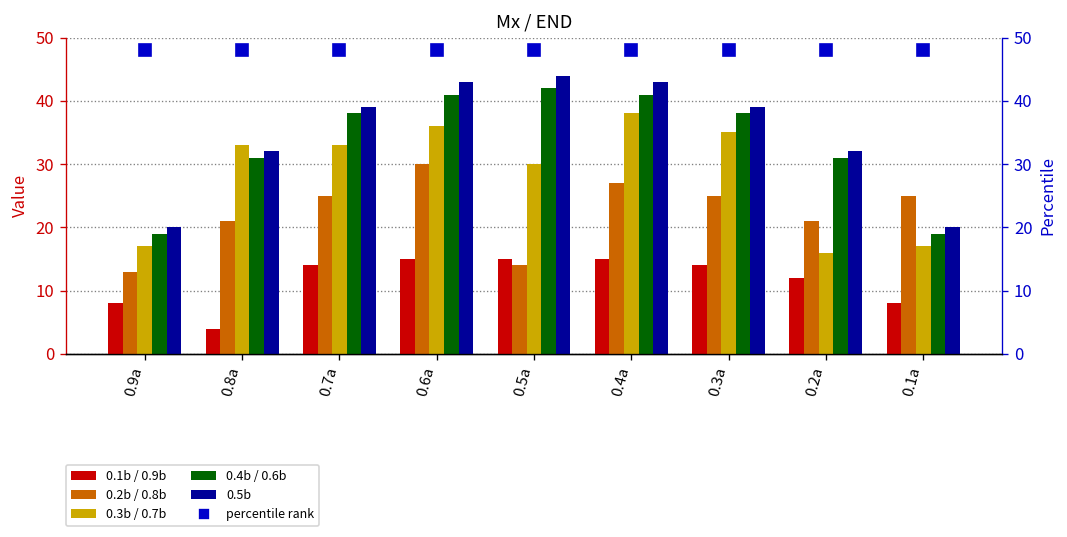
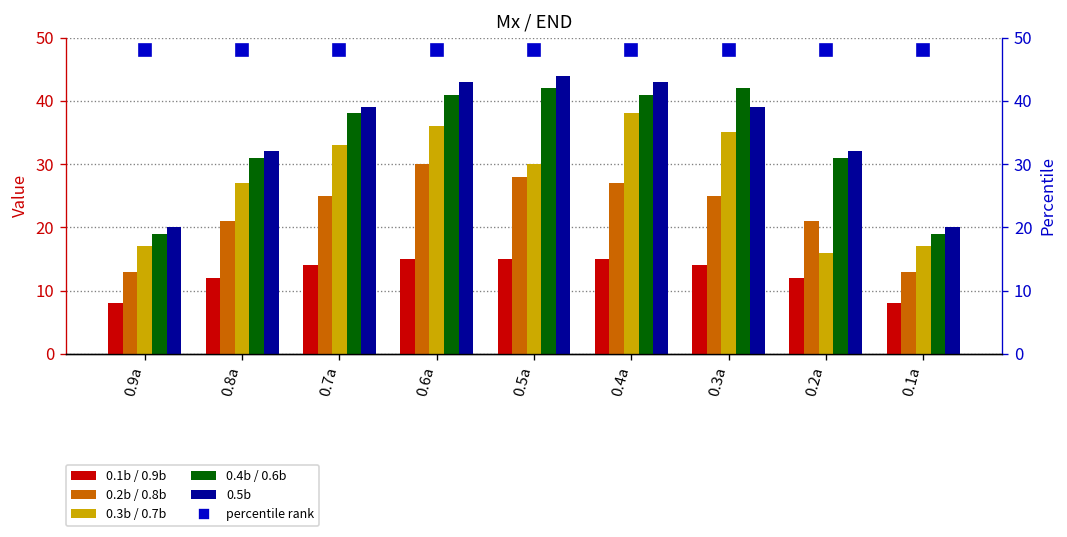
  {
    "0.1b / 0.9b": {
      "0.9a": 8,
-     "0.8a": 4,
+     "0.8a": 12,
      "0.7a": 14,
      "0.6a": 15,
      "0.5a": 15,
      "0.4a": 15,
      "0.3a": 14,
      "0.2a": 12,
      "0.1a": 8
    },
    "0.2b / 0.8b": {
      "0.9a": 13,
      "0.8a": 21,
      "0.7a": 25,
      "0.6a": 30,
-     "0.5a": 14,
+     "0.5a": 28,
      "0.4a": 27,
      "0.3a": 25,
      "0.2a": 21,
-     "0.1a": 25
+     "0.1a": 13
    },
    "0.3b / 0.7b": {
      "0.9a": 17,
-     "0.8a": 33,
+     "0.8a": 27,
      "0.7a": 33,
      "0.6a": 36,
      "0.5a": 30,
      "0.4a": 38,
      "0.3a": 35,
      "0.2a": 16,
      "0.1a": 17
    },
    "0.4b / 0.6b": {
      "0.9a": 19,
      "0.8a": 31,
      "0.7a": 38,
      "0.6a": 41,
      "0.5a": 42,
      "0.4a": 41,
-     "0.3a": 38,
+     "0.3a": 42,
      "0.2a": 31,
      "0.1a": 19
    }
  }
